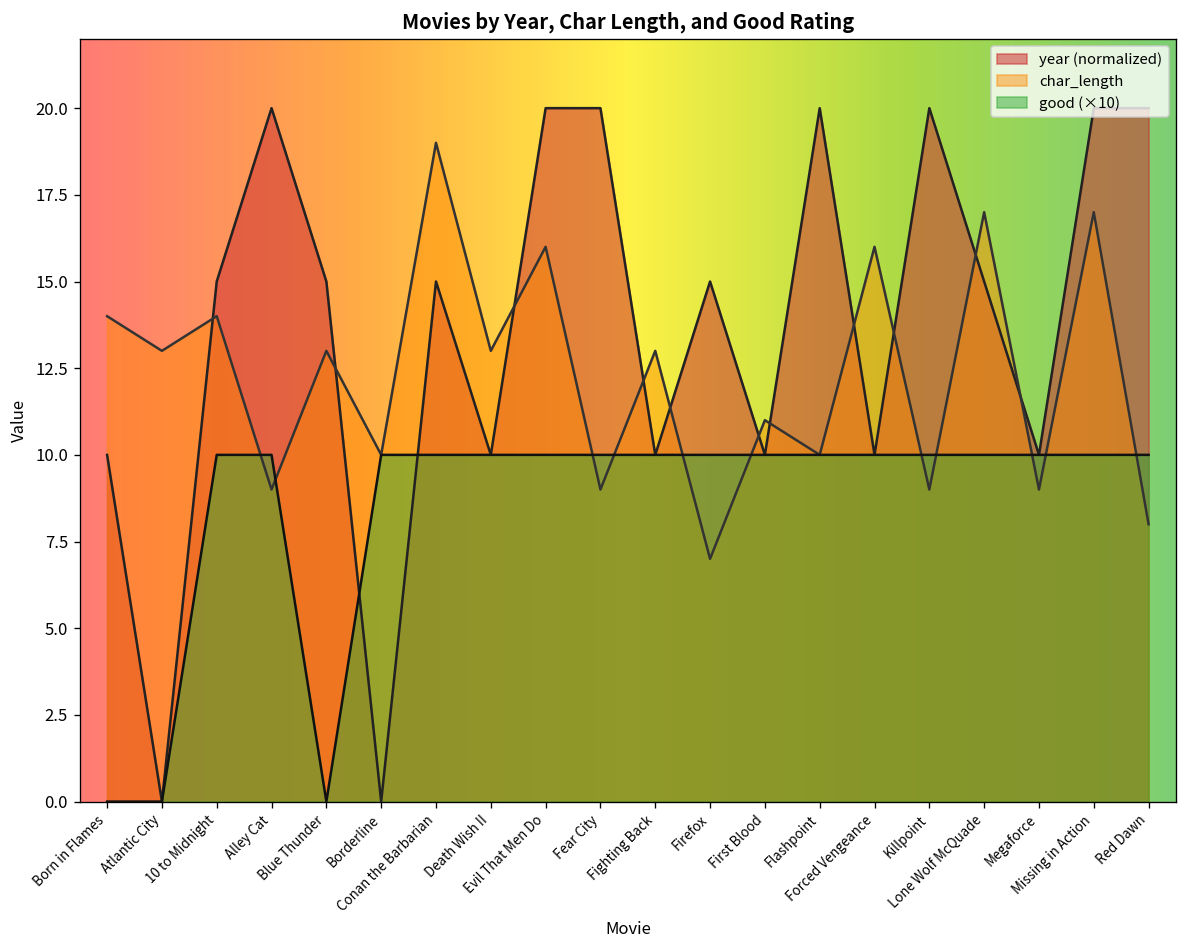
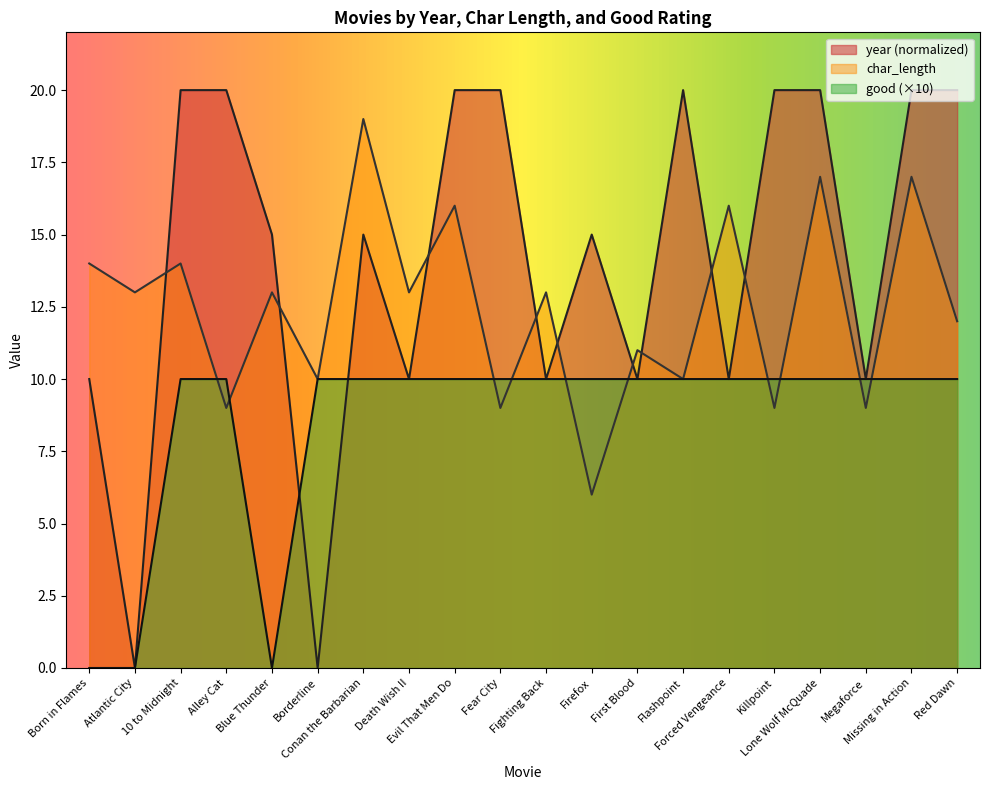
  {
    "year (normalized)": {
      "Born in Flames": 10.0,
-     "10 to Midnight": 15.0,
+     "10 to Midnight": 20.0,
      "Alley Cat": 20.0,
      "Blue Thunder": 15.0,
      "Borderline": 0.0,
      "Conan the Barbarian": 15.0,
      "Evil That Men Do": 20.0,
      "Fear City": 20.0,
      "Firefox": 15.0,
      "Flashpoint": 20.0,
      "Killpoint": 20.0,
-     "Lone Wolf McQuade": 15.0
+     "Lone Wolf McQuade": 20.0
    },
    "char_length": {
      "Born in Flames": 14,
      "Atlantic City": 13,
      "10 to Midnight": 14,
      "Alley Cat": 9,
      "Blue Thunder": 13,
      "Conan the Barbarian": 19,
      "Death Wish II": 13,
      "Evil That Men Do": 16,
      "Fear City": 9,
      "Fighting Back": 13,
-     "Firefox": 7,
+     "Firefox": 6,
      "First Blood": 11,
      "Forced Vengeance": 16,
      "Killpoint": 9,
      "Lone Wolf McQuade": 17,
      "Megaforce": 9,
      "Missing in Action": 17,
-     "Red Dawn": 8
+     "Red Dawn": 12
    },
    "good (×10)": {
      "Born in Flames": 0.0,
      "10 to Midnight": 10.0,
      "Alley Cat": 10.0,
      "Blue Thunder": 0.0,
      "Conan the Barbarian": 10.0,
      "Evil That Men Do": 10.0,
      "Fear City": 10.0,
      "Firefox": 10.0,
      "Killpoint": 10.0,
      "Lone Wolf McQuade": 10.0,
      "Missing in Action": 10.0,
      "Red Dawn": 10.0
    }
  }
